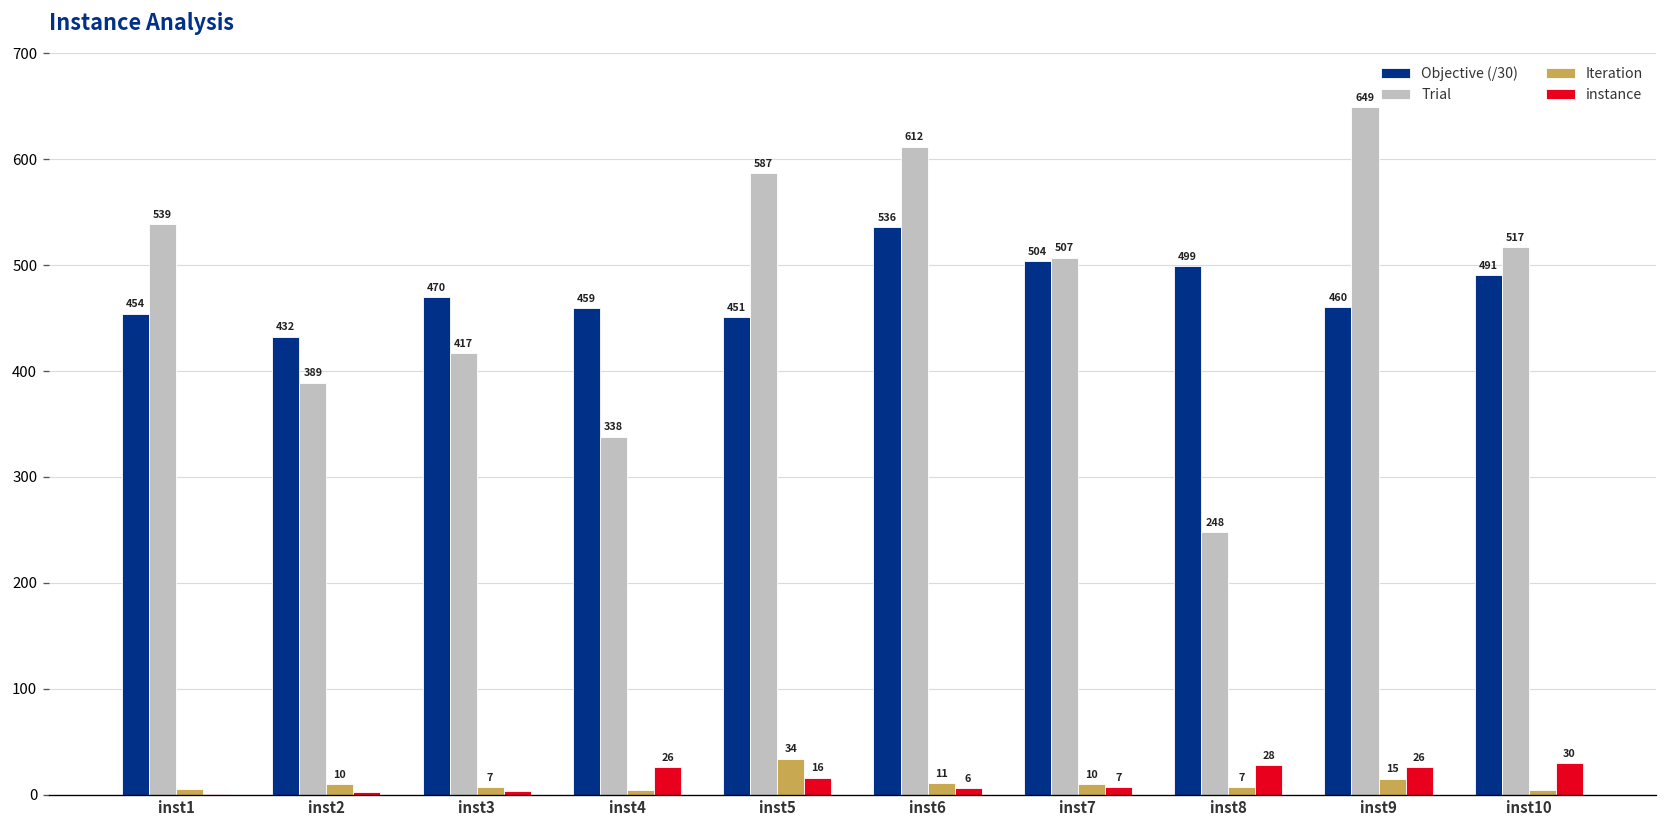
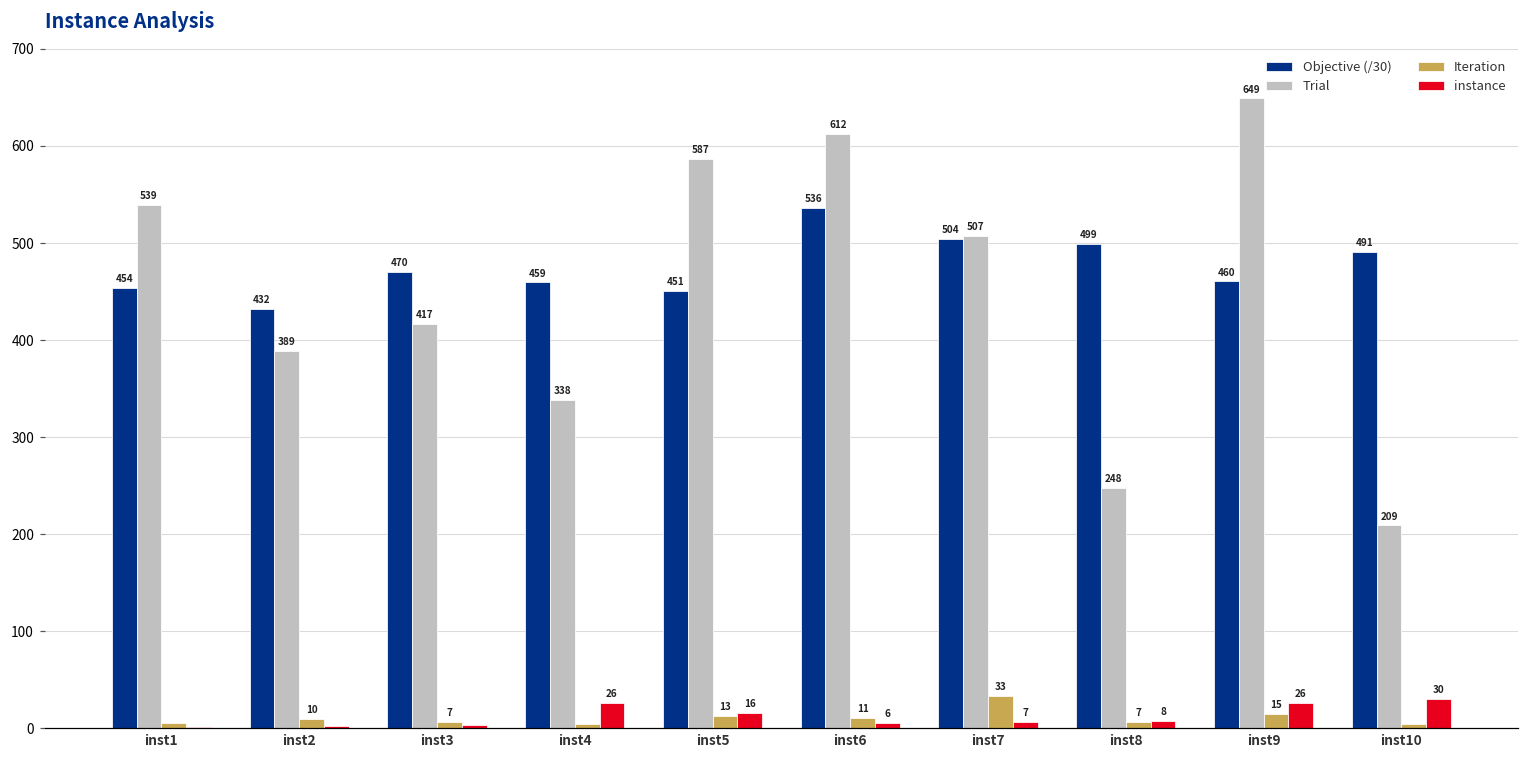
  {
    "Objective (/30)": {
      "inst1": 454,
      "inst2": 432,
      "inst3": 470,
      "inst4": 459,
      "inst5": 451,
      "inst6": 536,
      "inst7": 504,
      "inst8": 499,
      "inst9": 460,
      "inst10": 491
    },
    "Trial": {
      "inst1": 539,
      "inst2": 389,
      "inst3": 417,
      "inst4": 338,
      "inst5": 587,
      "inst6": 612,
      "inst7": 507,
      "inst8": 248,
      "inst9": 649,
-     "inst10": 517
+     "inst10": 209
    },
    "Iteration": {
      "inst2": 10,
      "inst3": 7,
-     "inst5": 34,
+     "inst5": 13,
      "inst6": 11,
-     "inst7": 10,
+     "inst7": 33,
      "inst8": 7,
      "inst9": 15
    },
    "instance": {
      "inst4": 26,
      "inst5": 16,
      "inst6": 6,
      "inst7": 7,
-     "inst8": 28,
+     "inst8": 8,
      "inst9": 26,
      "inst10": 30
    }
  }
